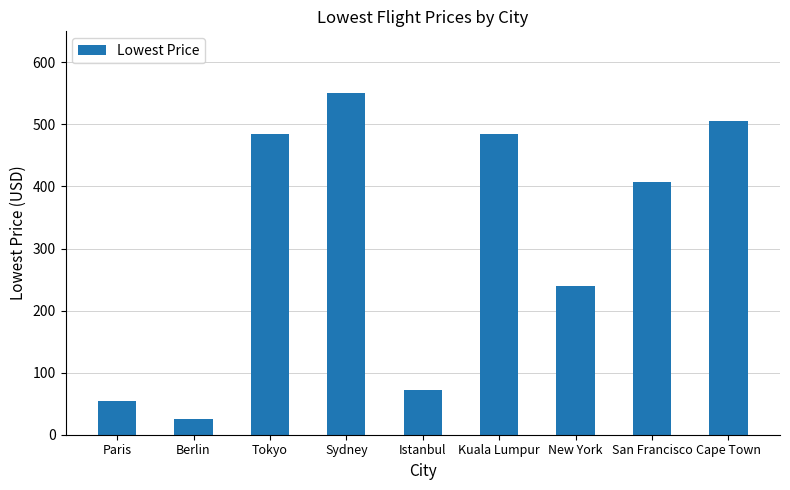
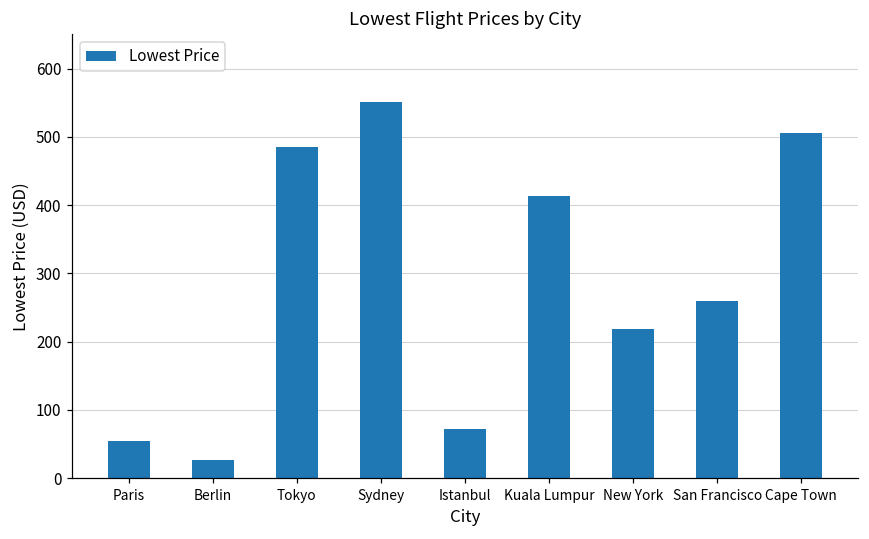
  {
    "Paris": 50,
    "Berlin": 30,
    "Tokyo": 490,
    "Sydney": 550,
    "Istanbul": 70,
-   "Kuala Lumpur": 480,
-   "New York": 240,
-   "San Francisco": 410,
+   "Kuala Lumpur": 410,
+   "New York": 220,
+   "San Francisco": 260,
    "Cape Town": 510
  }
